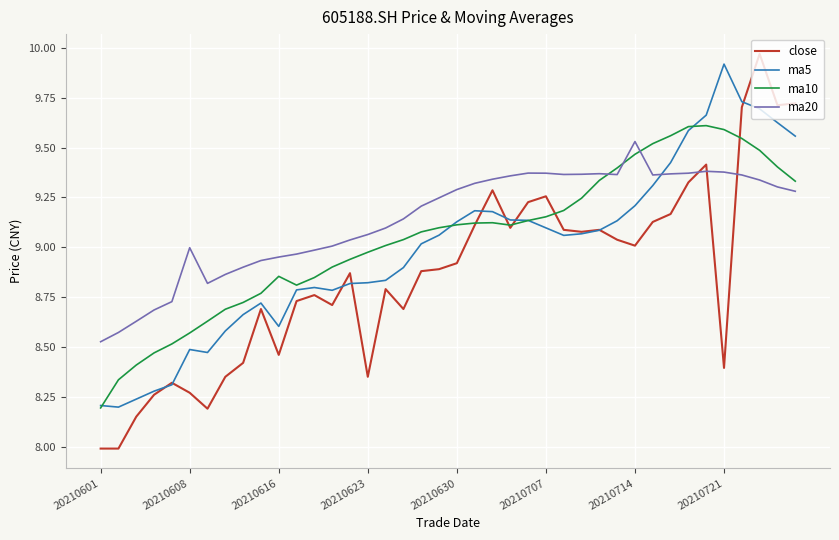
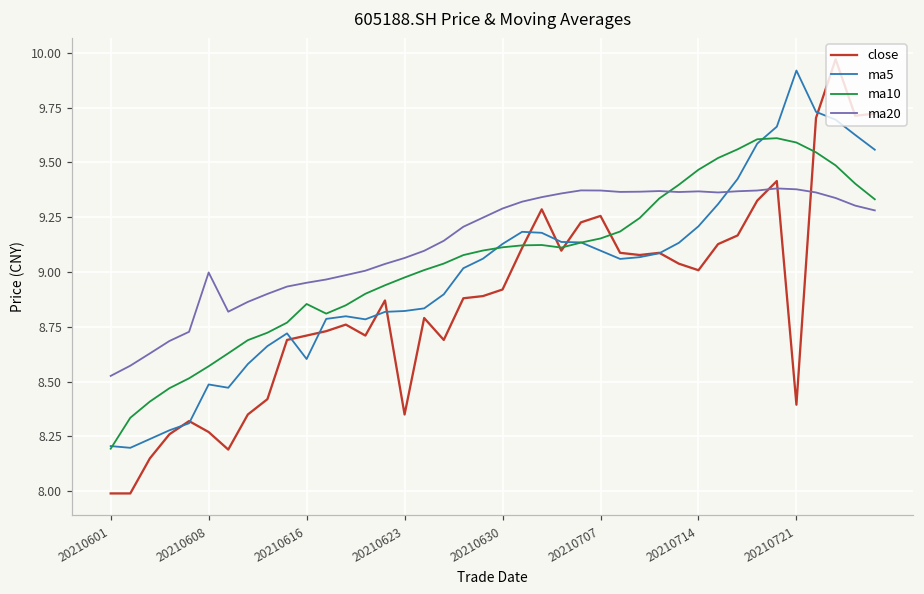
  {
    "close": {
      "20210601": 7.99,
      "20210608": 8.27,
-     "20210616": 8.46,
+     "20210616": 8.71,
      "20210623": 8.35,
      "20210630": 8.92,
      "20210707": 9.26,
      "20210714": 9.01,
      "20210721": 8.39
    },
    "ma5": {
      "20210608": 8.49,
      "20210616": 8.60,
      "20210623": 8.82,
      "20210630": 9.13,
      "20210707": 9.10,
      "20210714": 9.21,
      "20210721": 9.92
    },
    "ma10": {
      "20210608": 8.57,
      "20210616": 8.85,
      "20210623": 8.97,
      "20210630": 9.11,
      "20210707": 9.15,
      "20210714": 9.47,
      "20210721": 9.59
    },
    "ma20": {
      "20210601": 8.53,
      "20210608": 9.00,
      "20210616": 8.95,
      "20210623": 9.06,
      "20210630": 9.29,
      "20210707": 9.37,
-     "20210714": 9.53,
+     "20210714": 9.37,
      "20210721": 9.38
    }
  }
